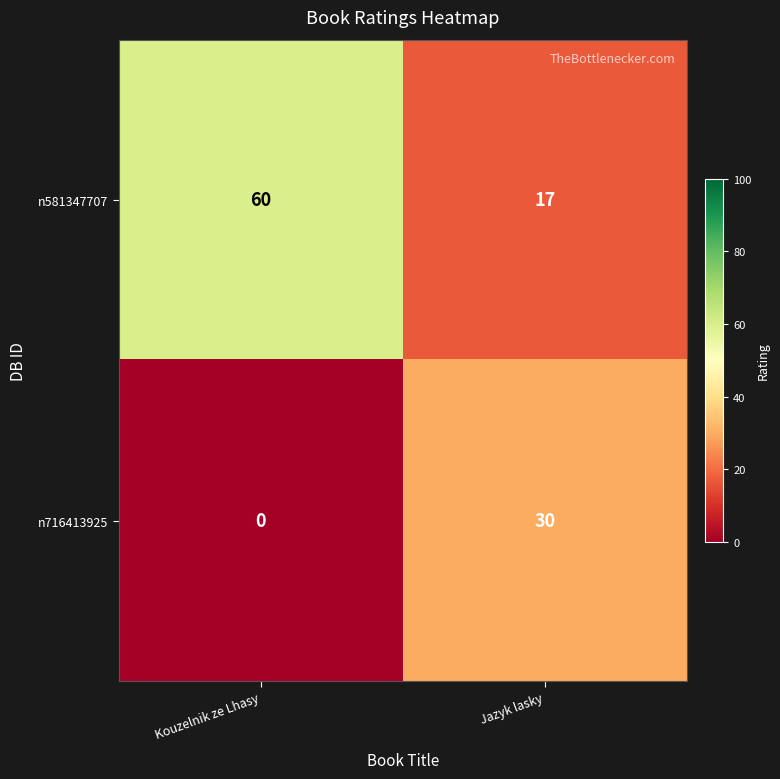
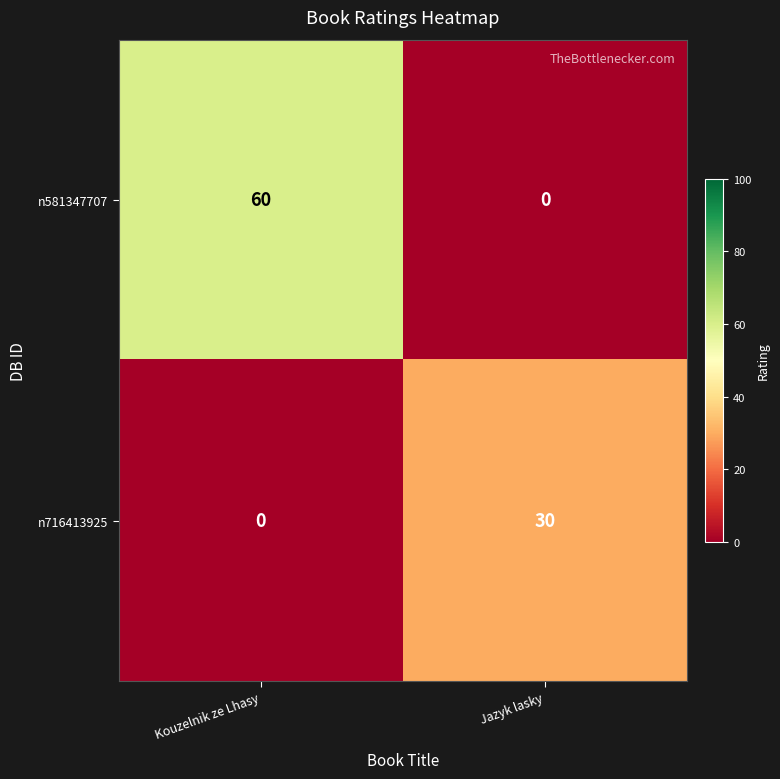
  {
    "n581347707": {
      "Kouzelnik ze Lhasy": 60,
-     "Jazyk lasky": 17
+     "Jazyk lasky": 0
    },
    "n716413925": {
      "Kouzelnik ze Lhasy": 0,
      "Jazyk lasky": 30
    }
  }
